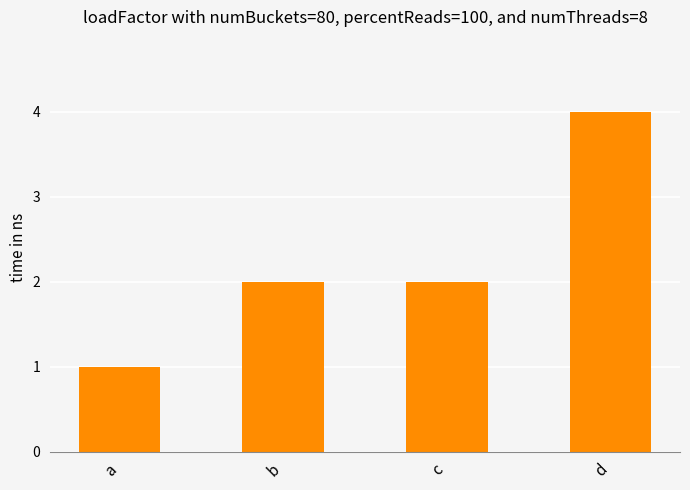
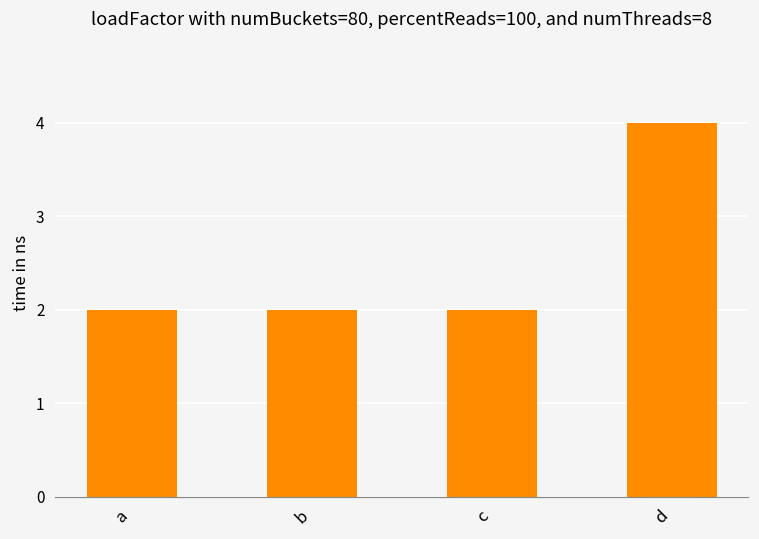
  {
-   "a": 1,
+   "a": 2,
    "b": 2,
    "c": 2,
    "d": 4
  }
